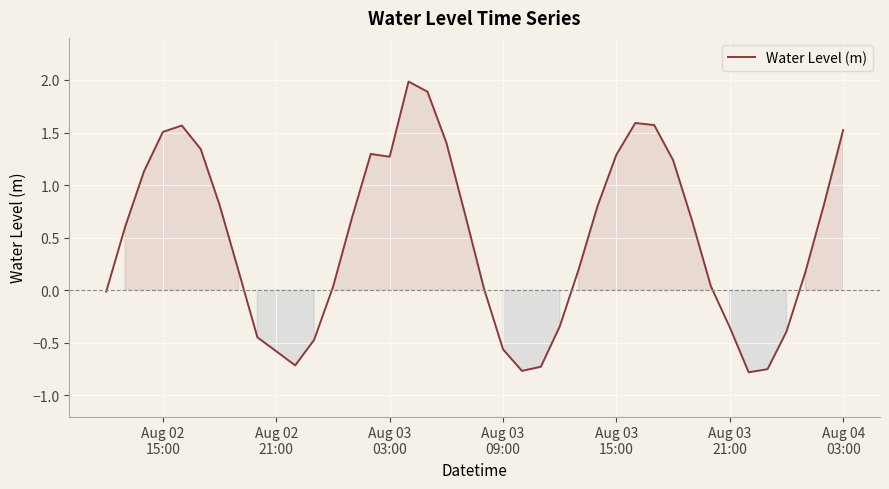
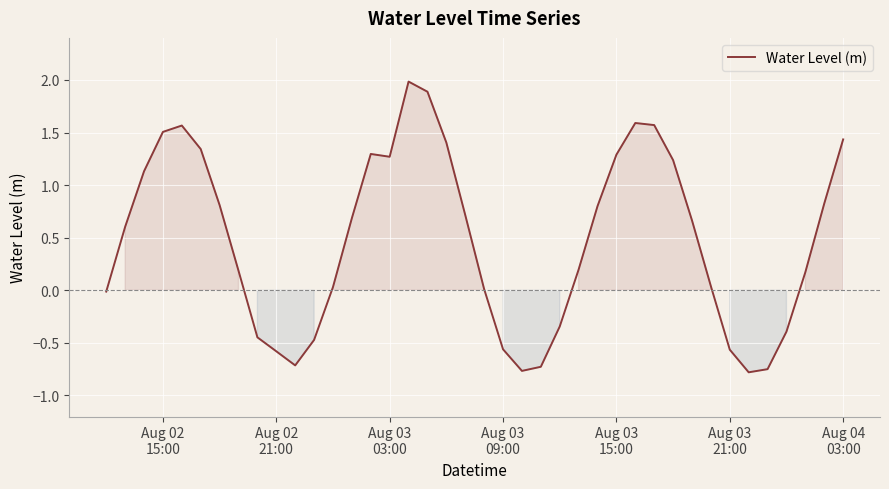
  {
    "Aug 02 15:00": 1.51,
    "Aug 02 21:00": -0.58,
    "Aug 03 03:00": 1.27,
    "Aug 03 09:00": -0.56,
    "Aug 03 15:00": 1.29,
-   "Aug 03 21:00": -0.35,
-   "Aug 04 03:00": 1.52
+   "Aug 03 21:00": -0.56,
+   "Aug 04 03:00": 1.43
  }
